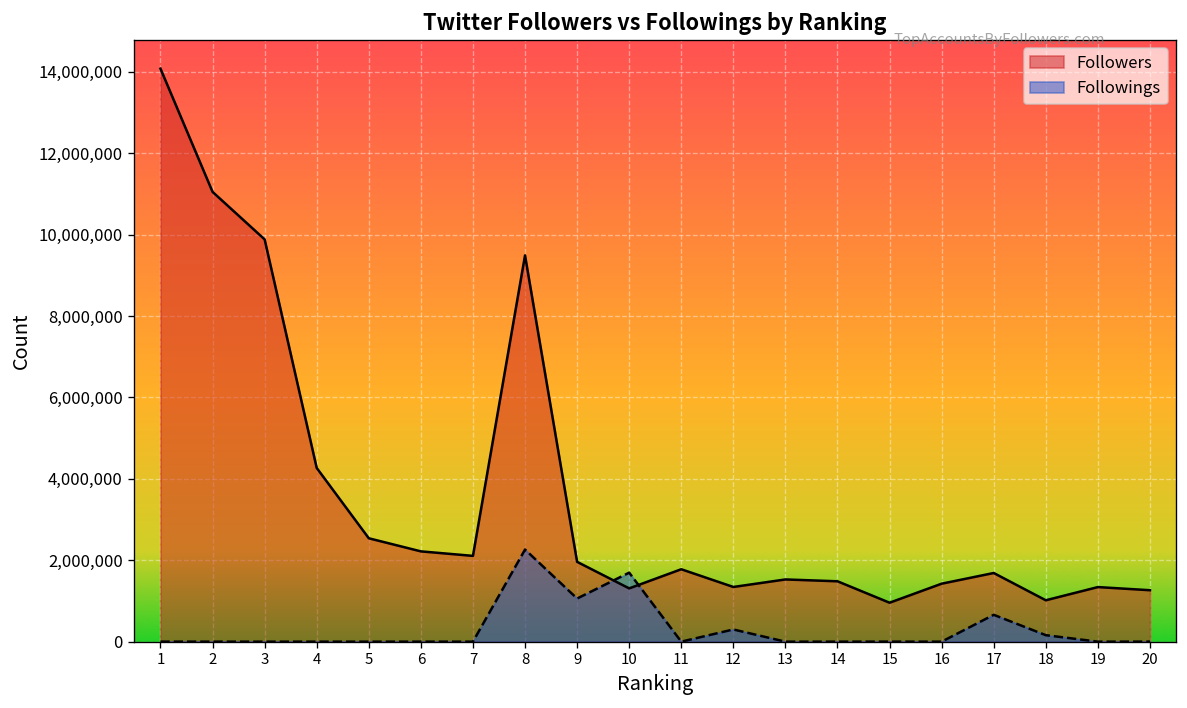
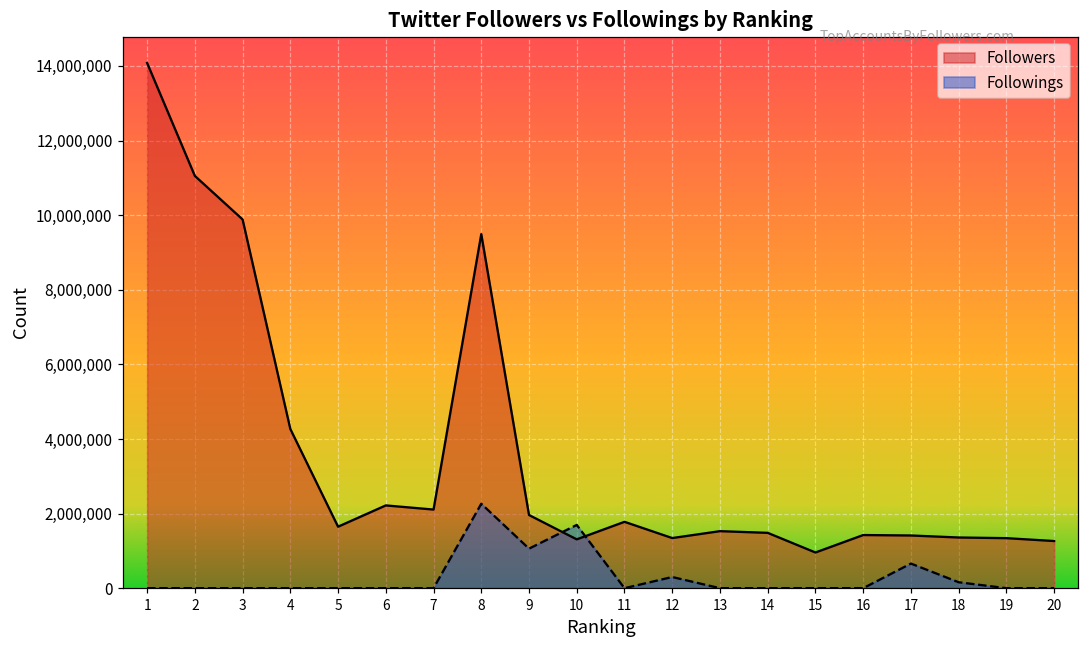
  {
    "Followers": {
      "1": "14,100,000",
      "2": "11,100,000",
      "3": "9,900,000",
      "4": "4,300,000",
-     "5": "2,500,000",
+     "5": "1,600,000",
      "6": "2,200,000",
      "7": "2,100,000",
      "8": "9,500,000",
      "9": "2,000,000",
      "10": "1,300,000",
      "11": "1,800,000",
      "12": "1,300,000",
      "13": "1,500,000",
      "14": "1,500,000",
      "15": "1,000,000",
      "16": "1,400,000",
-     "17": "1,700,000",
-     "18": "1,000,000",
+     "17": "1,400,000",
+     "18": "1,400,000",
      "19": "1,300,000",
      "20": "1,300,000"
    },
    "Followings": {
      "1": "0",
      "2": "0",
      "3": "0",
      "4": "0",
      "5": "0",
      "6": "0",
      "7": "0",
      "8": "2,300,000",
      "9": "1,100,000",
      "10": "1,700,000",
      "11": "0",
      "12": "300,000",
      "13": "0",
      "14": "0",
      "15": "0",
      "16": "0",
      "17": "700,000",
      "18": "200,000",
      "19": "0",
      "20": "0"
    }
  }
